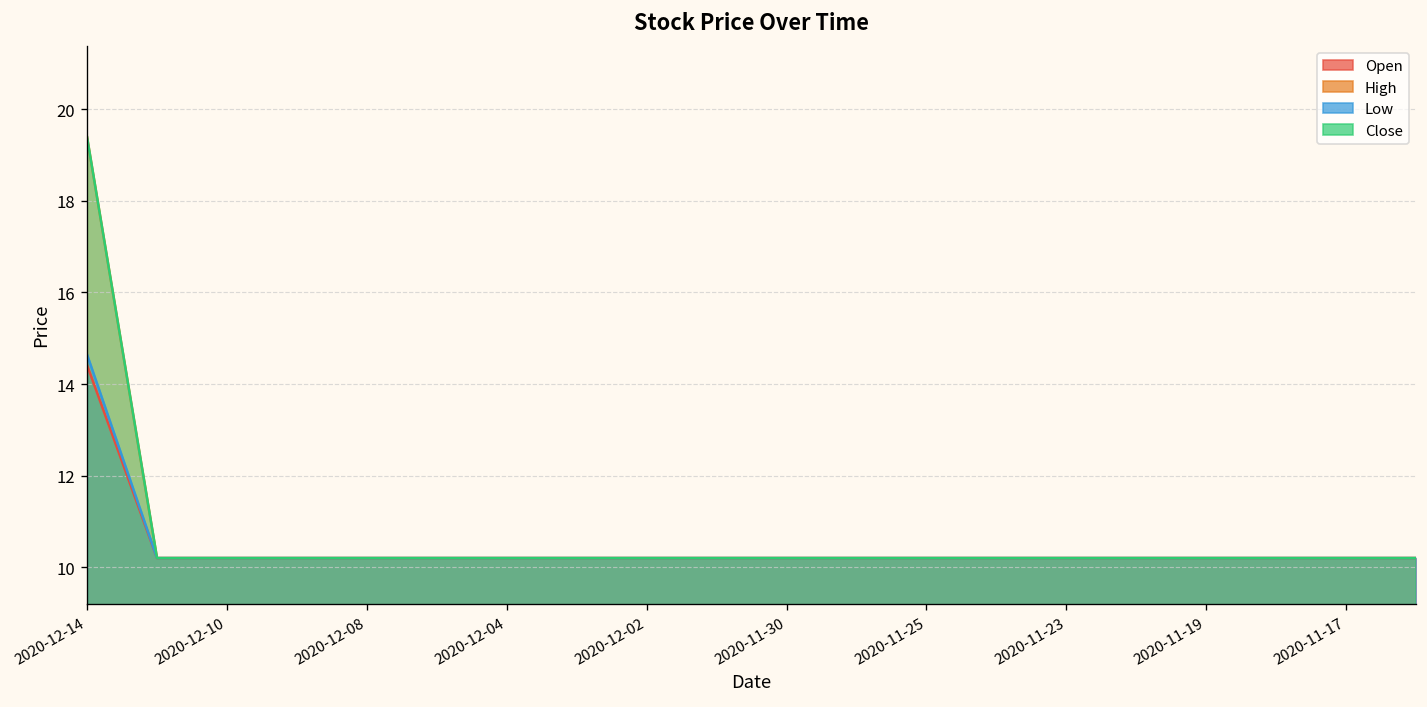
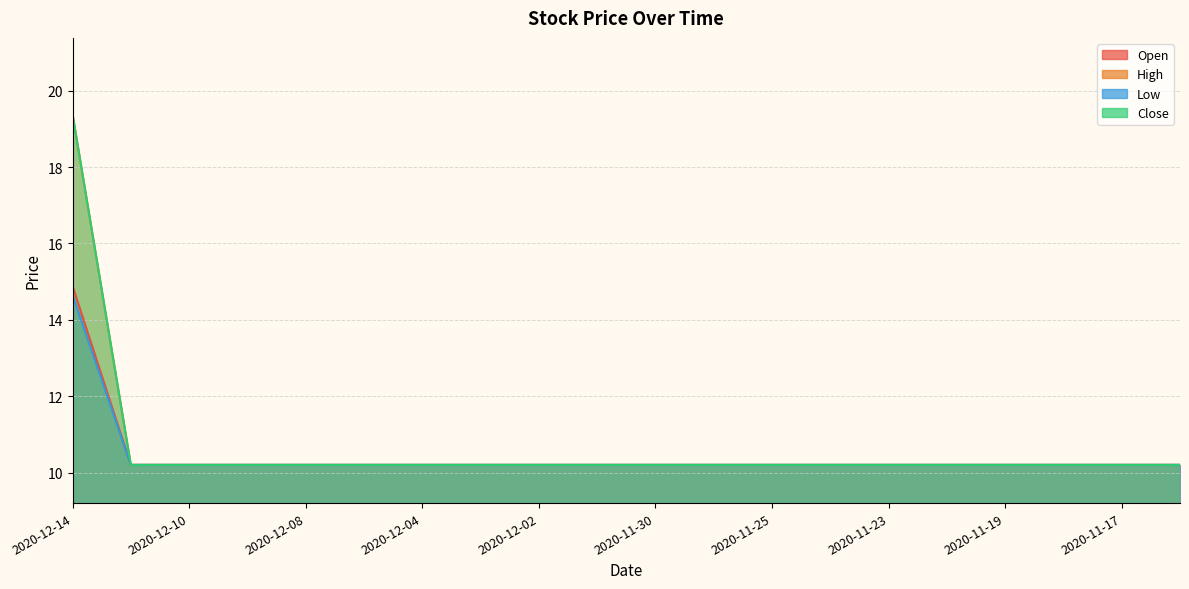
  {
    "Open": {
-     "2020-12-14": 14.4
+     "2020-12-14": 14.9
    },
    "Close": {
      "2020-12-14": 19.4
    },
    "Low": {
      "2020-12-14": 14.6
    }
  }
